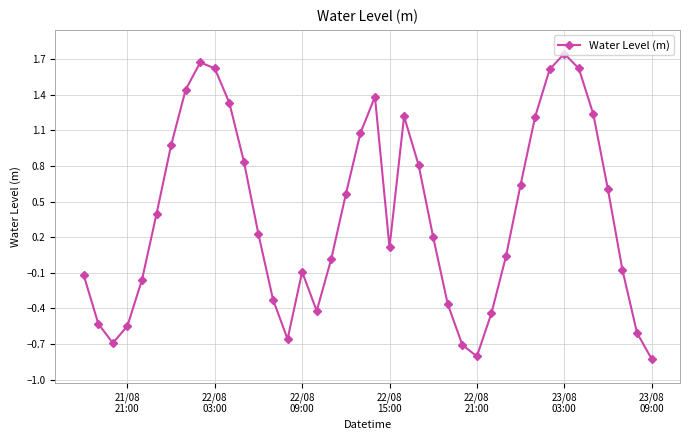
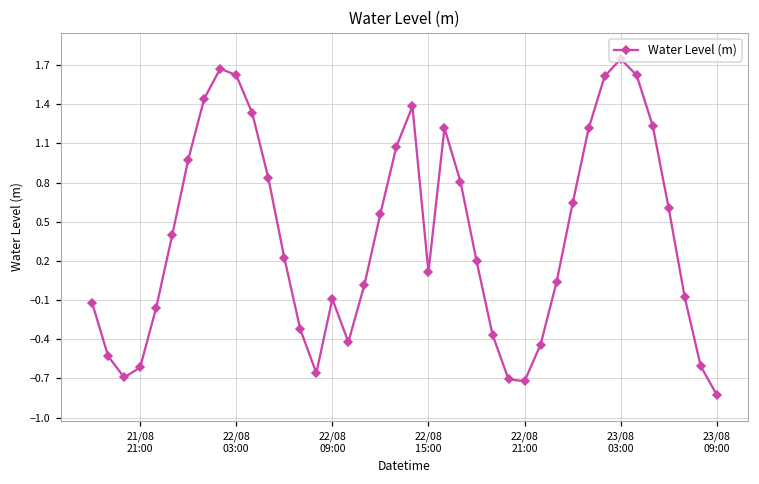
  {
-   "21/08 21:00": -0.55,
+   "21/08 21:00": -0.62,
    "22/08 03:00": 1.62,
    "22/08 09:00": -0.09,
    "22/08 15:00": 0.11,
-   "22/08 21:00": -0.80,
+   "22/08 21:00": -0.72,
    "23/08 09:00": -0.83
  }
